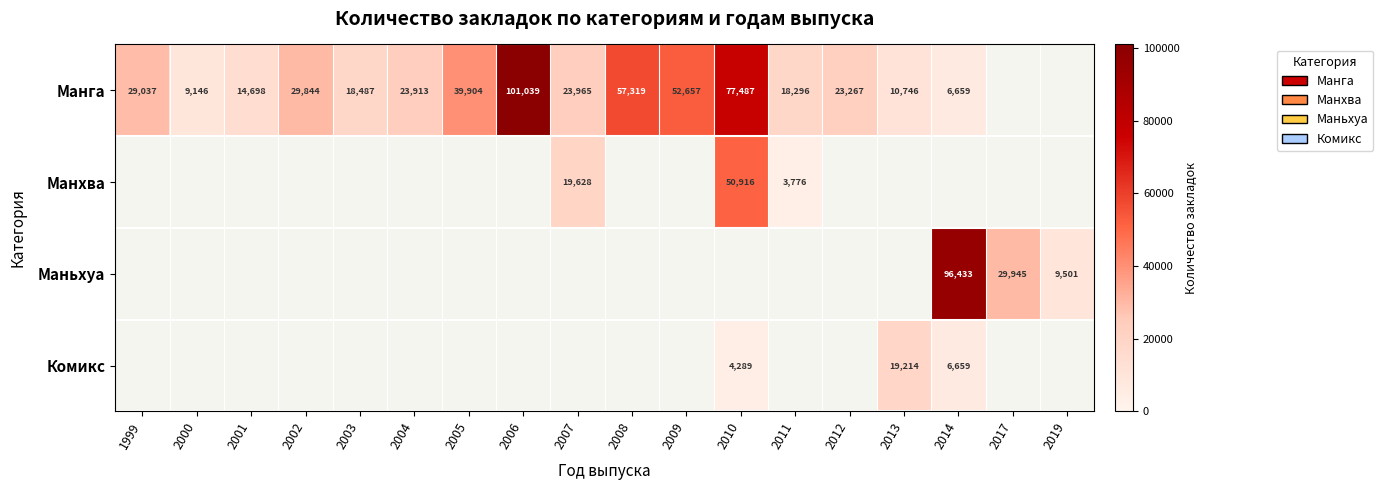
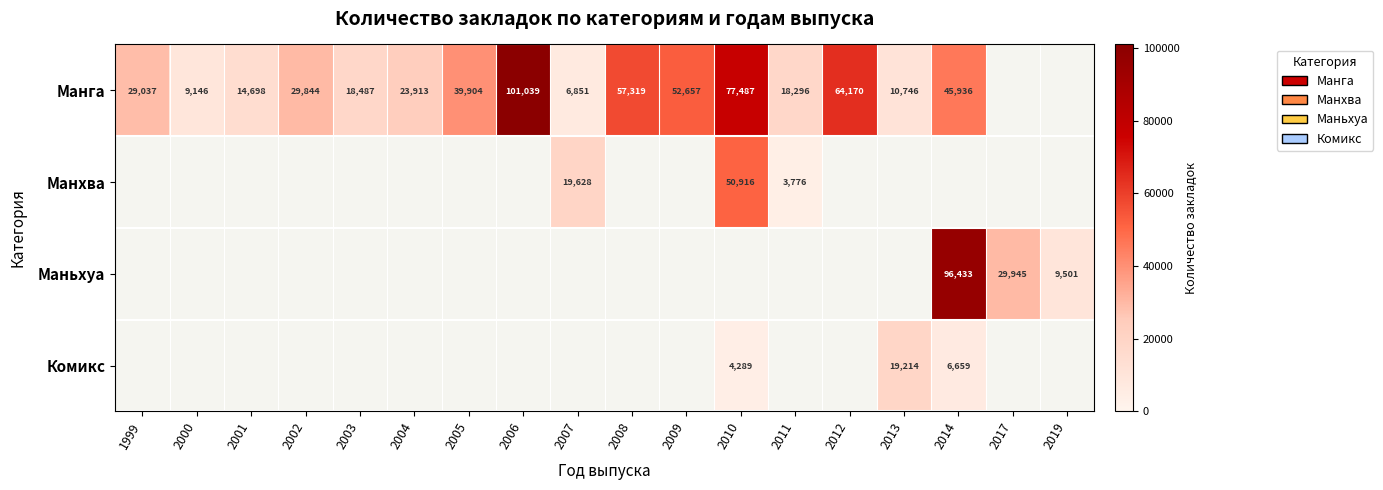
  {
    "Манга": {
      "1999": "29,037",
      "2000": "9,146",
      "2001": "14,698",
      "2002": "29,844",
      "2003": "18,487",
      "2004": "23,913",
      "2005": "39,904",
      "2006": "101,039",
-     "2007": "23,965",
+     "2007": "6,851",
      "2008": "57,319",
      "2009": "52,657",
      "2010": "77,487",
      "2011": "18,296",
-     "2012": "23,267",
+     "2012": "64,170",
      "2013": "10,746",
-     "2014": "6,659"
+     "2014": "45,936"
    },
    "Манхва": {
      "2007": "19,628",
      "2010": "50,916",
      "2011": "3,776"
    },
    "Маньхуа": {
      "2014": "96,433",
      "2017": "29,945",
      "2019": "9,501"
    },
    "Комикс": {
      "2010": "4,289",
      "2013": "19,214",
      "2014": "6,659"
    }
  }
